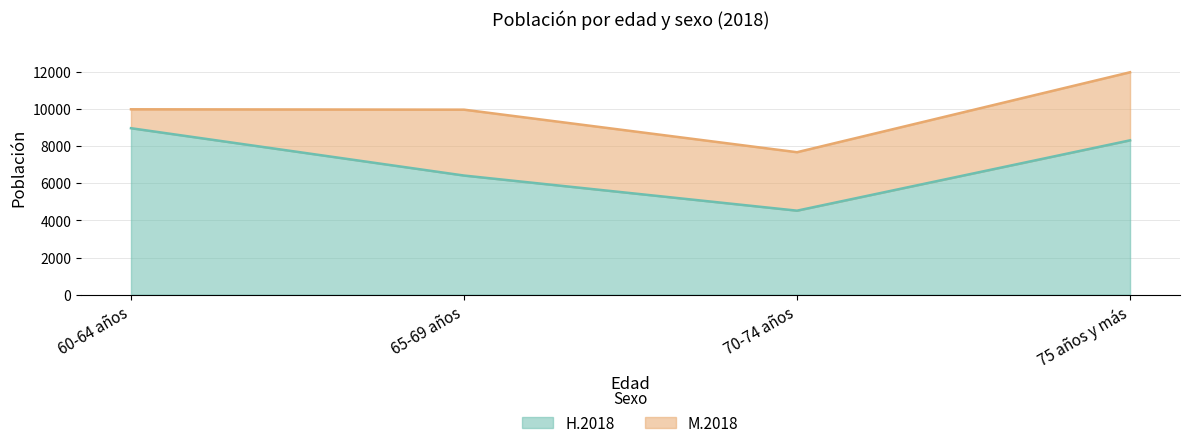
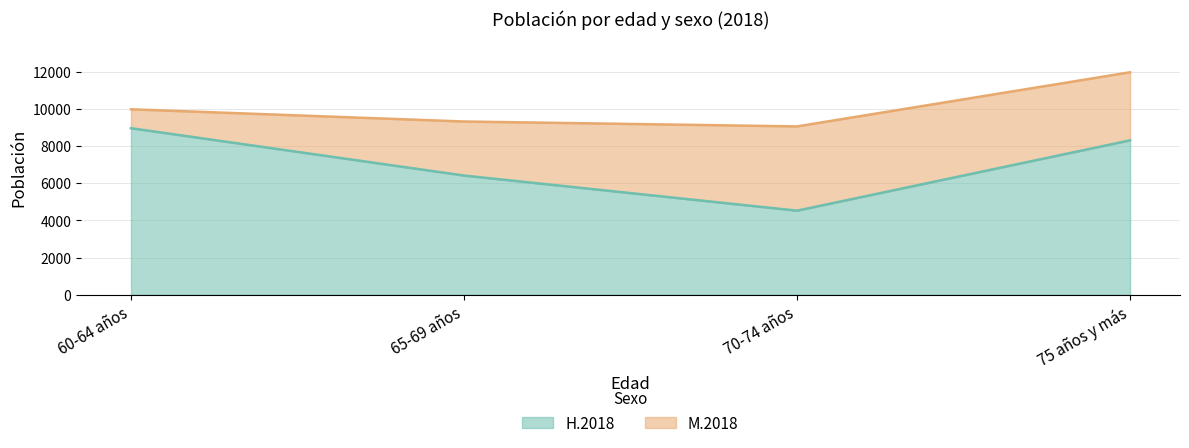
  {
    "H.2018": {
      "60-64 años": 9000,
      "65-69 años": 6400,
      "70-74 años": 4500,
      "75 años y más": 8300
    },
    "M.2018": {
      "60-64 años": 10000,
-     "65-69 años": 10000,
-     "70-74 años": 7700,
+     "65-69 años": 9300,
+     "70-74 años": 9100,
      "75 años y más": 12000
    }
  }
